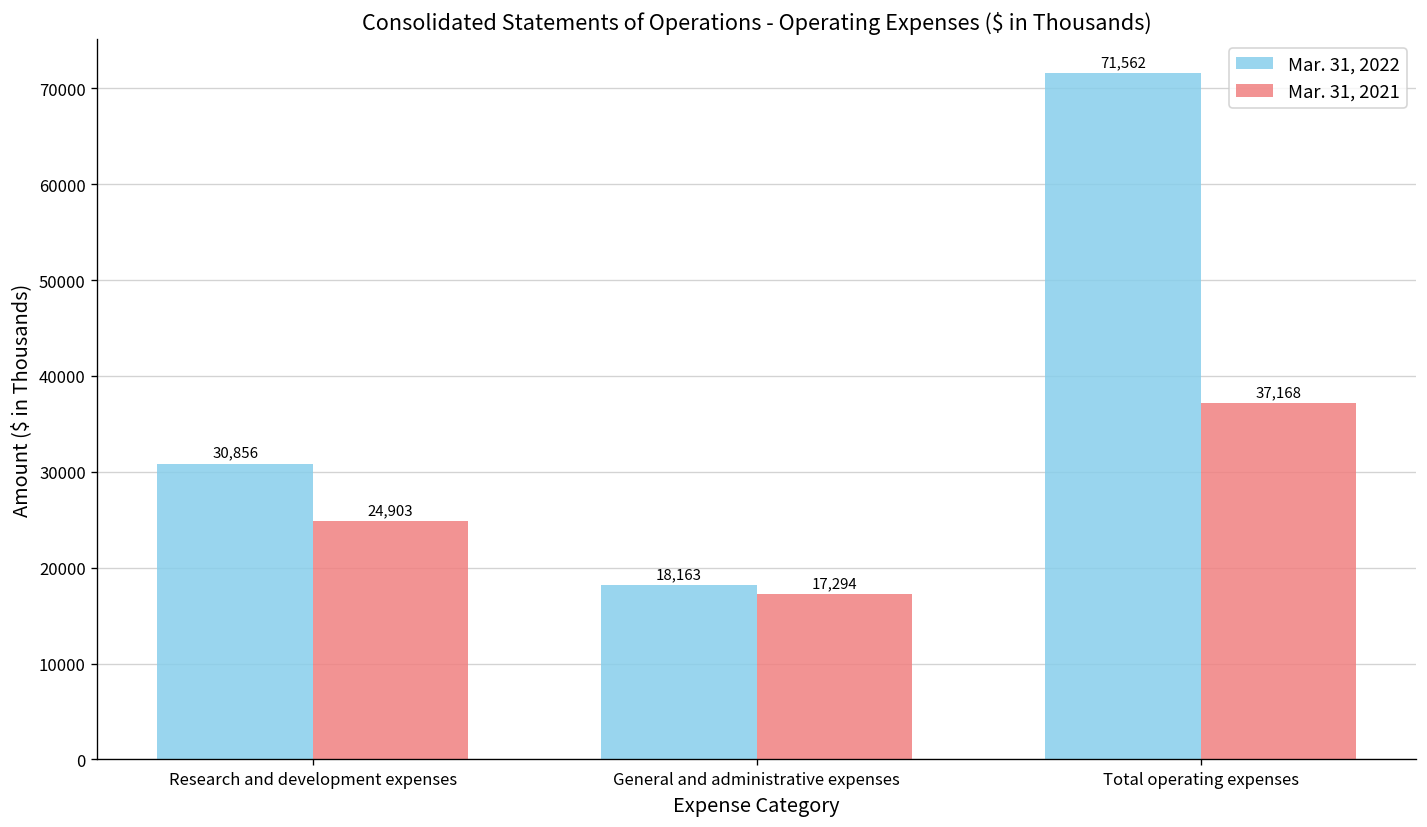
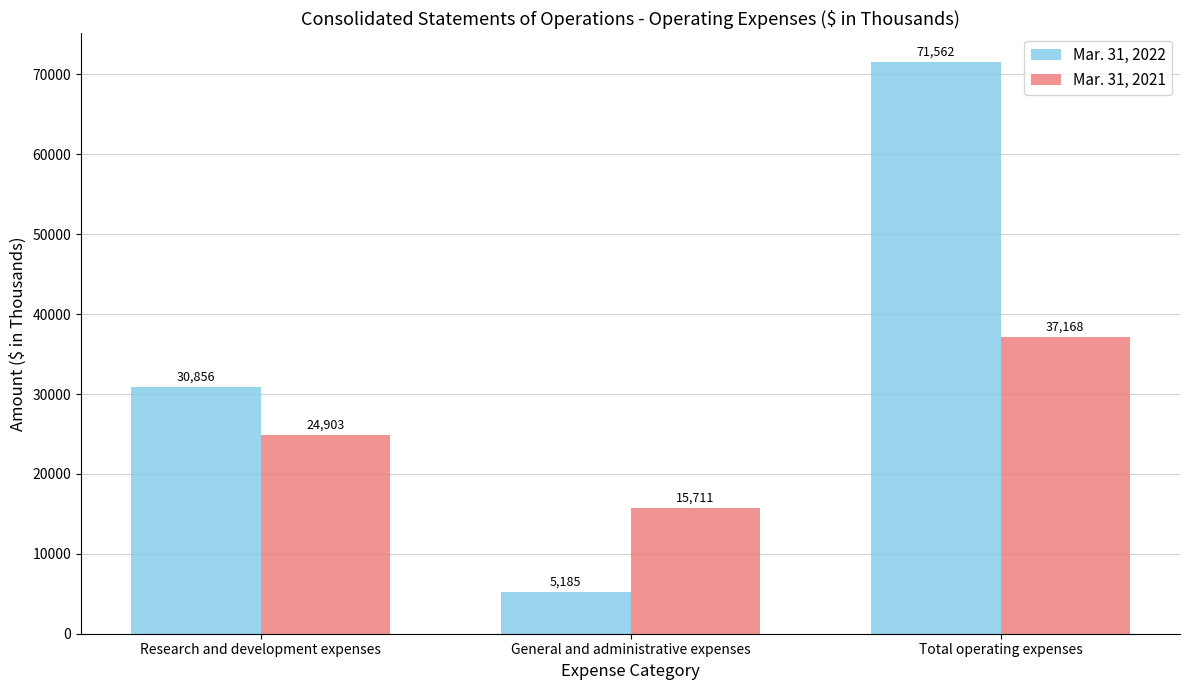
  {
    "Mar. 31, 2022": {
      "Research and development expenses": "30,856",
-     "General and administrative expenses": "18,163",
+     "General and administrative expenses": "5,185",
      "Total operating expenses": "71,562"
    },
    "Mar. 31, 2021": {
      "Research and development expenses": "24,903",
-     "General and administrative expenses": "17,294",
+     "General and administrative expenses": "15,711",
      "Total operating expenses": "37,168"
    }
  }
